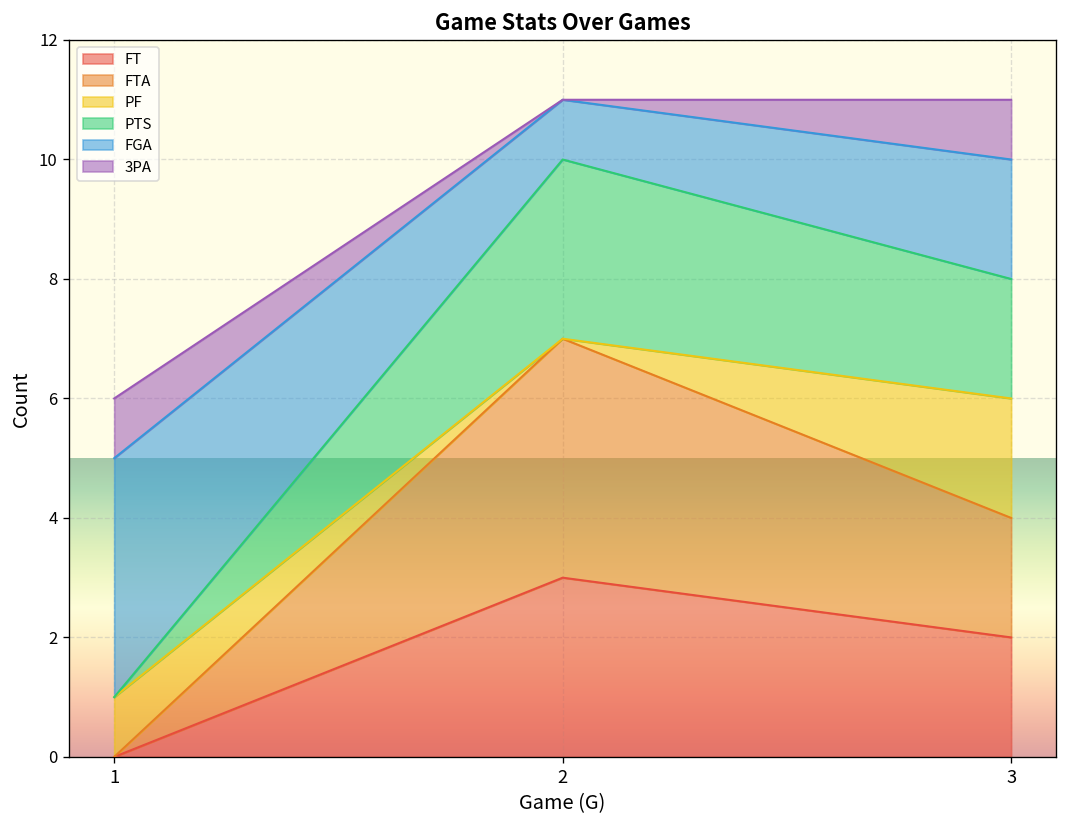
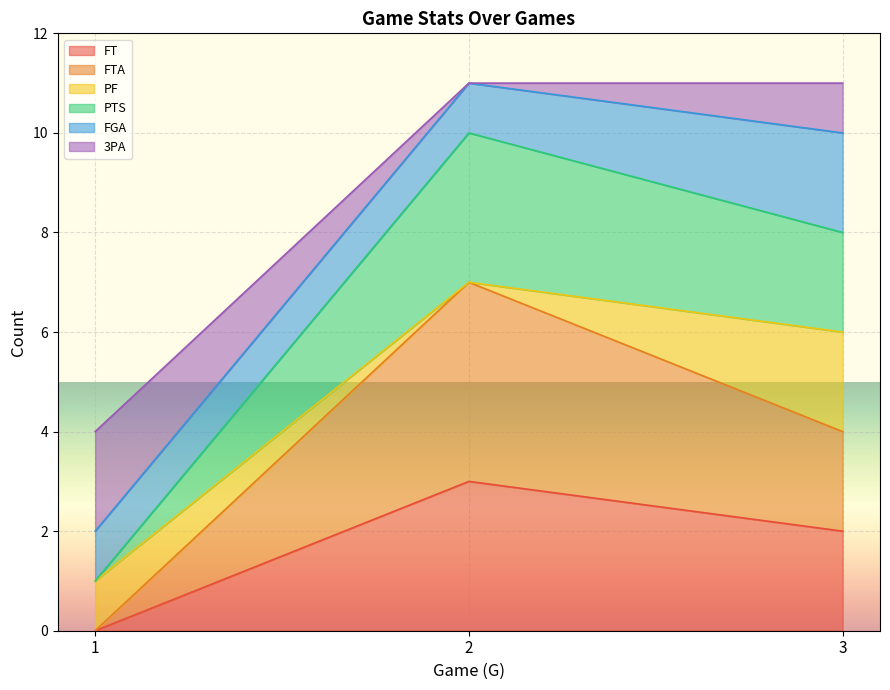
  {
    "PF": {
      "3": 2
    },
    "PTS": {
      "2": 3,
      "3": 2
    },
    "FGA": {
-     "1": 4,
+     "1": 1,
      "3": 2
    },
    "3PA": {
-     "1": 1,
+     "1": 2,
      "3": 1
    }
  }
